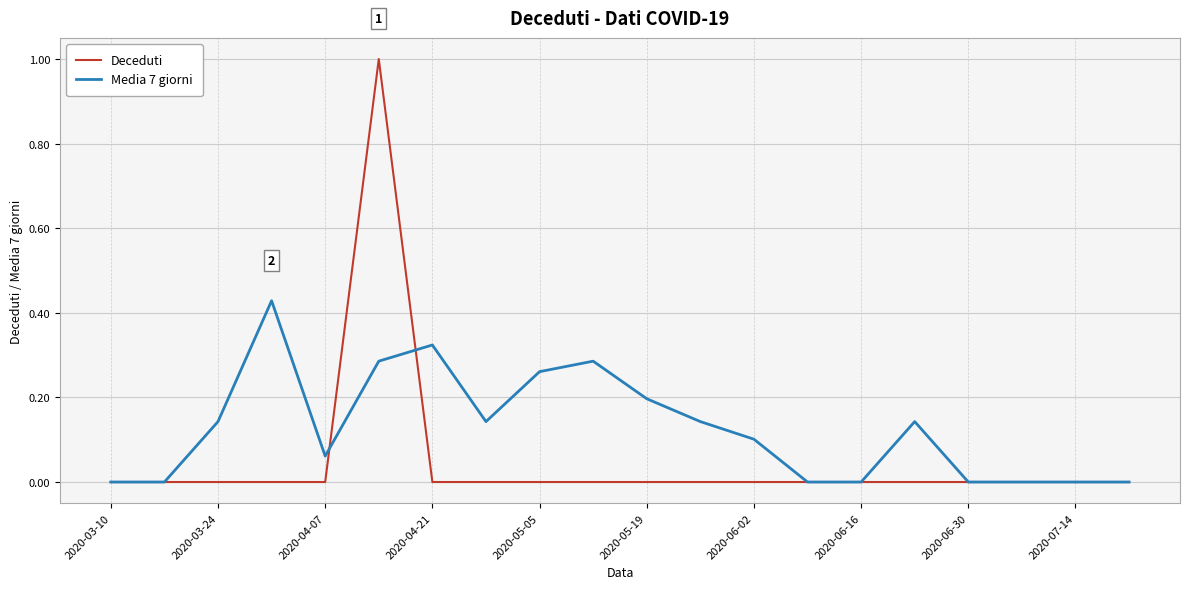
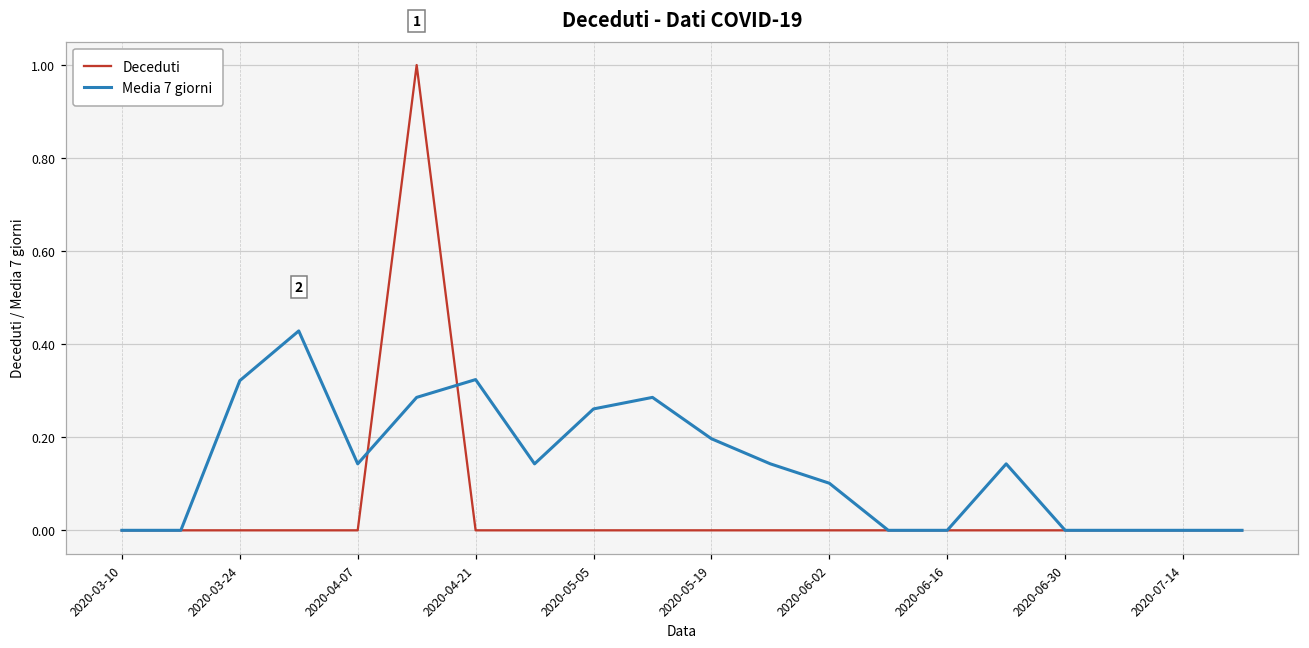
  {
    "Deceduti": {
      "2020-03-24": 0.00,
      "2020-04-07": 0.00,
      "2020-04-21": 0.00,
      "2020-05-05": 0.00,
      "2020-05-19": 0.00,
      "2020-06-02": 0.00
    },
    "Media 7 giorni": {
-     "2020-03-24": 0.14,
-     "2020-04-07": 0.06,
+     "2020-03-24": 0.32,
+     "2020-04-07": 0.14,
      "2020-04-21": 0.32,
      "2020-05-05": 0.26,
      "2020-05-19": 0.20,
      "2020-06-02": 0.10
    }
  }
